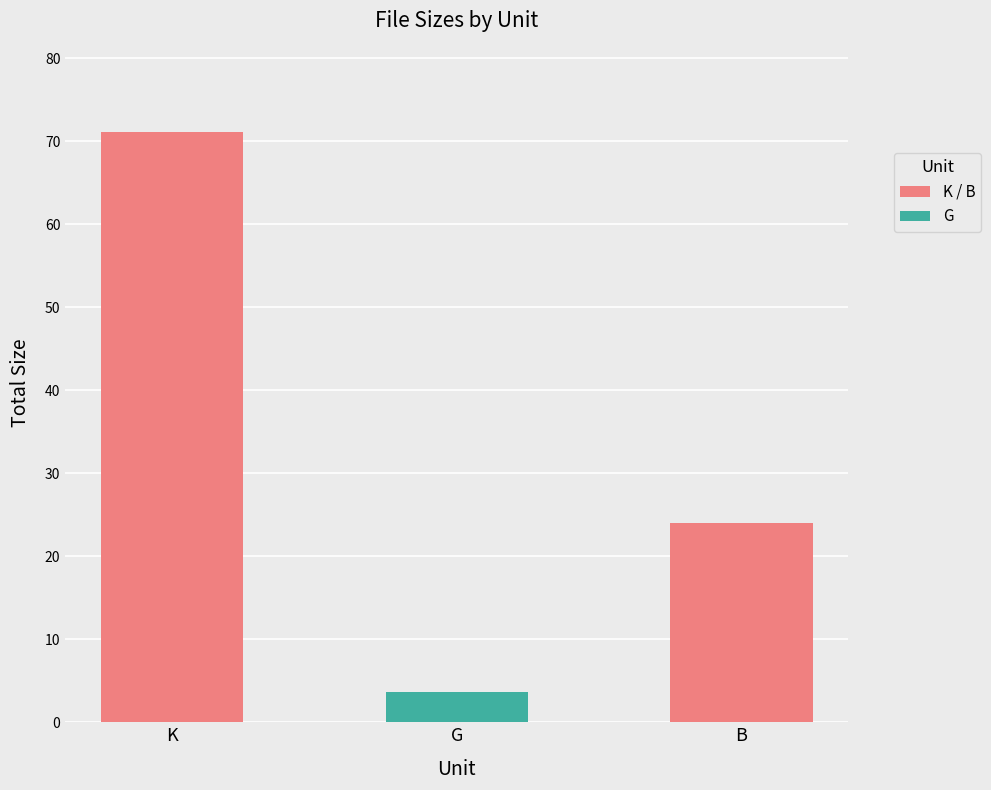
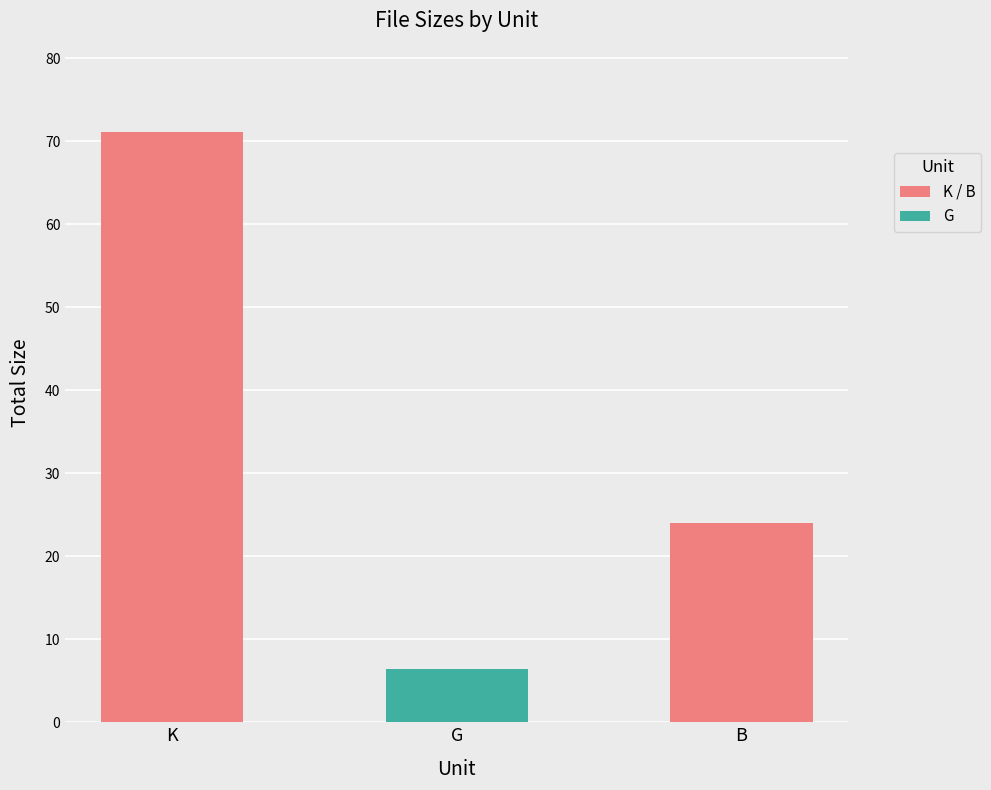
  {
    "K": 71,
-   "G": 4,
+   "G": 6,
    "B": 24
  }
